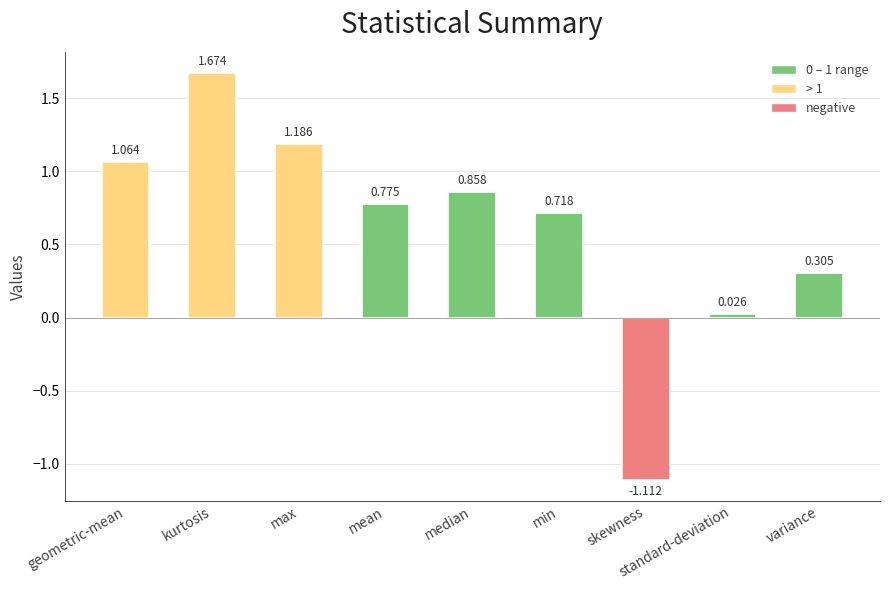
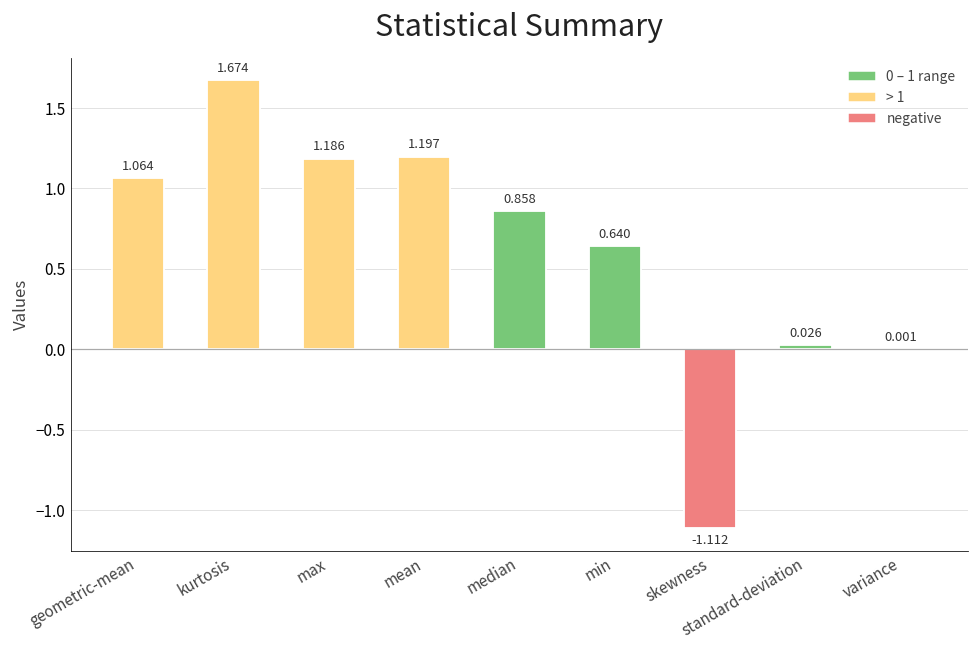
  {
    "geometric-mean": 1.064,
    "kurtosis": 1.674,
    "max": 1.186,
-   "mean": 0.775,
+   "mean": 1.197,
    "median": 0.858,
-   "min": 0.718,
+   "min": 0.640,
    "skewness": -1.112,
    "standard-deviation": 0.026,
-   "variance": 0.305
+   "variance": 0.001
  }
